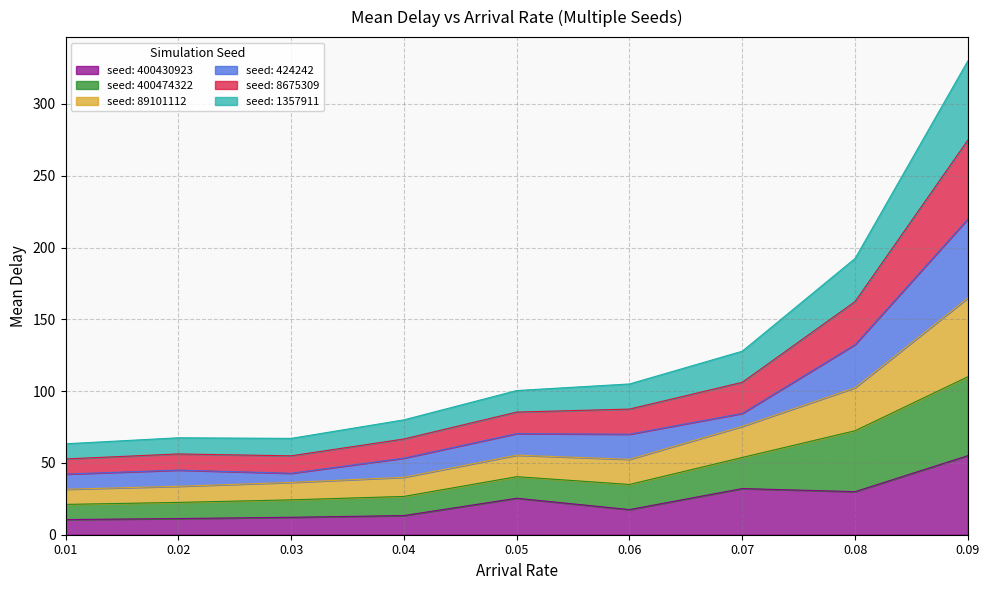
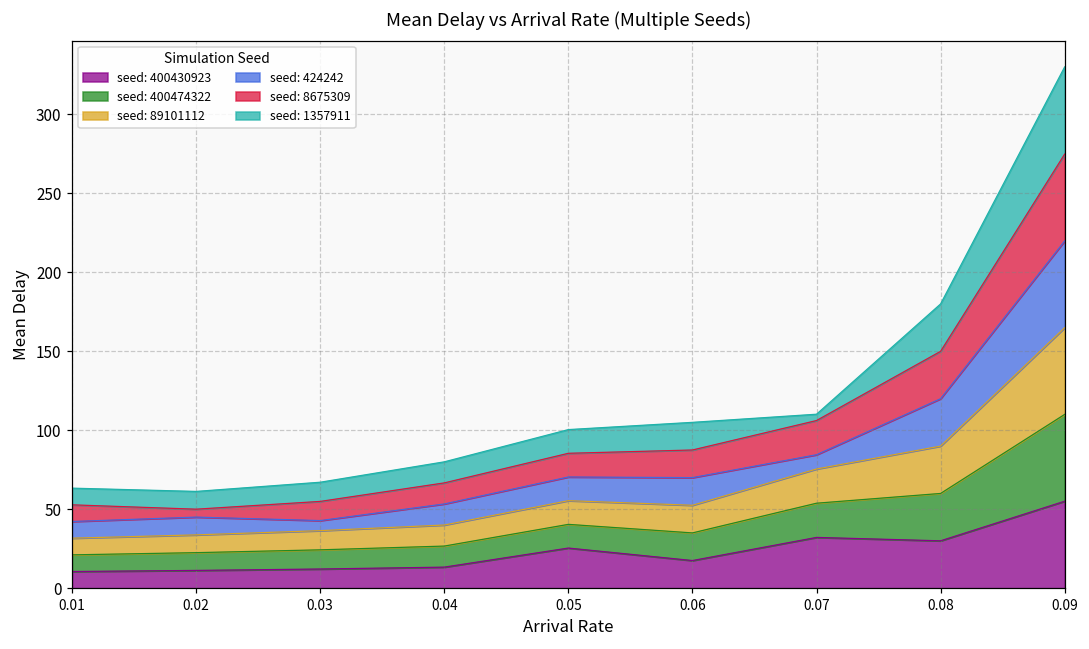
  {
    "seed: 400430923": {
      "0.01": 11,
      "0.02": 11,
      "0.03": 12,
      "0.04": 13,
      "0.05": 25,
      "0.06": 17,
      "0.07": 32,
      "0.08": 30,
      "0.09": 55
    },
    "seed: 400474322": {
      "0.01": 11,
      "0.02": 11,
      "0.03": 12,
      "0.04": 13,
      "0.05": 15,
      "0.06": 17,
      "0.07": 22,
-     "0.08": 42,
+     "0.08": 30,
      "0.09": 55
    },
    "seed: 89101112": {
      "0.01": 11,
      "0.02": 11,
      "0.03": 12,
      "0.04": 13,
      "0.05": 15,
      "0.06": 17,
      "0.07": 22,
      "0.08": 30,
      "0.09": 55
    },
    "seed: 424242": {
      "0.01": 11,
      "0.02": 11,
      "0.03": 6,
      "0.04": 13,
      "0.05": 15,
      "0.06": 18,
      "0.07": 9,
      "0.08": 30,
      "0.09": 55
    },
    "seed: 8675309": {
      "0.01": 11,
-     "0.02": 11,
+     "0.02": 5,
      "0.03": 12,
      "0.04": 13,
      "0.05": 15,
      "0.06": 17,
      "0.07": 22,
      "0.08": 30,
      "0.09": 55
    },
    "seed: 1357911": {
      "0.01": 11,
      "0.02": 11,
      "0.03": 12,
      "0.04": 13,
      "0.05": 15,
      "0.06": 18,
-     "0.07": 22,
+     "0.07": 4,
      "0.08": 30,
      "0.09": 55
    }
  }
